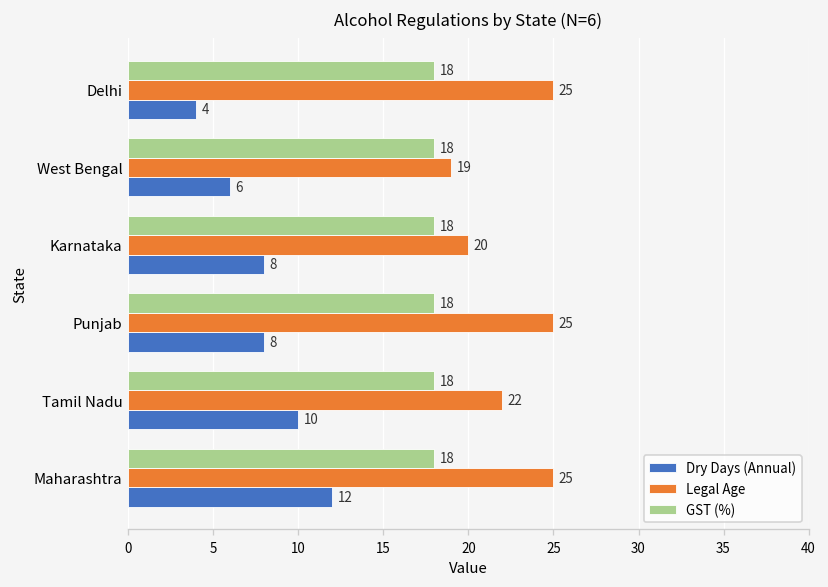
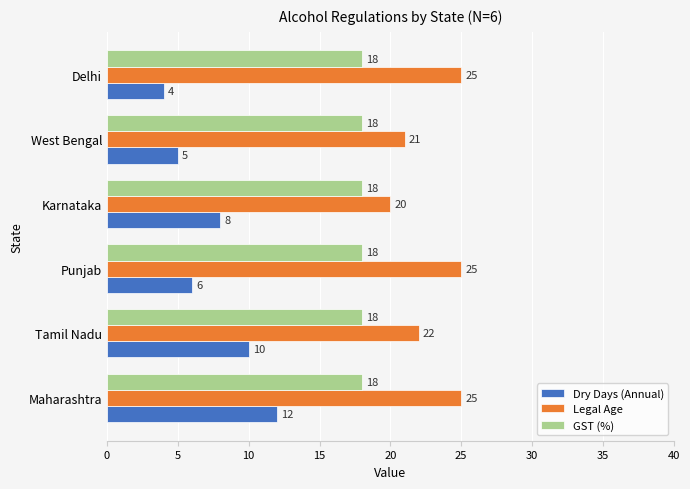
  {
    "Dry Days (Annual)": {
      "Delhi": 4,
-     "West Bengal": 6,
+     "West Bengal": 5,
      "Karnataka": 8,
-     "Punjab": 8,
+     "Punjab": 6,
      "Tamil Nadu": 10,
      "Maharashtra": 12
    },
    "Legal Age": {
      "Delhi": 25,
-     "West Bengal": 19,
+     "West Bengal": 21,
      "Karnataka": 20,
      "Punjab": 25,
      "Tamil Nadu": 22,
      "Maharashtra": 25
    },
    "GST (%)": {
      "Delhi": 18,
      "West Bengal": 18,
      "Karnataka": 18,
      "Punjab": 18,
      "Tamil Nadu": 18,
      "Maharashtra": 18
    }
  }
